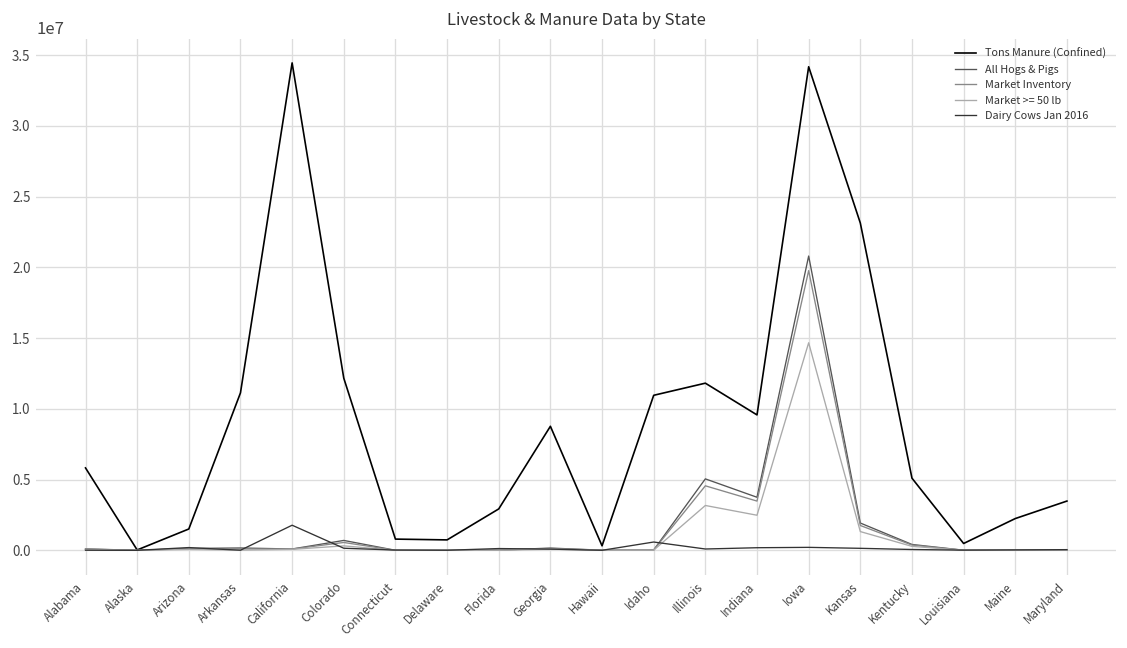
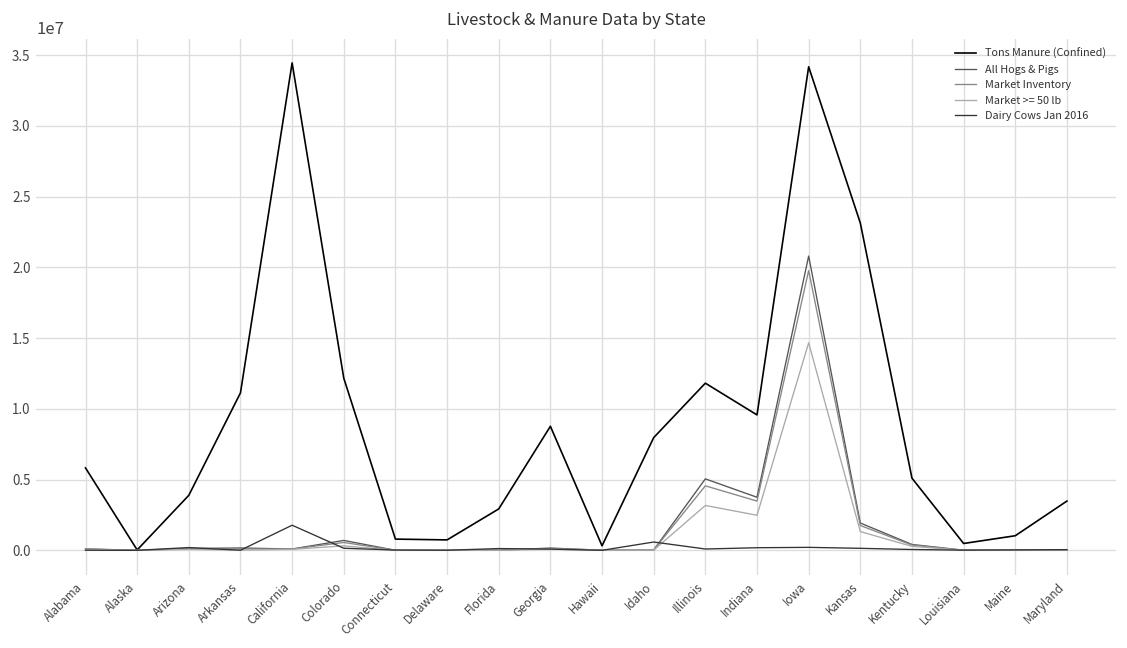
  {
    "Tons Manure (Confined)": {
      "Alabama": 5800000,
-     "Arizona": 1500000,
+     "Arizona": 3900000,
      "Arkansas": 11100000,
      "California": 34500000,
      "Colorado": 12200000,
      "Connecticut": 800000,
      "Delaware": 700000,
      "Florida": 2900000,
      "Georgia": 8800000,
      "Hawaii": 300000,
-     "Idaho": 11000000,
+     "Idaho": 8000000,
      "Illinois": 11800000,
      "Indiana": 9600000,
      "Iowa": 34200000,
      "Kansas": 23100000,
      "Kentucky": 5100000,
      "Louisiana": 500000,
-     "Maine": 2200000,
+     "Maine": 1000000,
      "Maryland": 3500000
    }
  }
